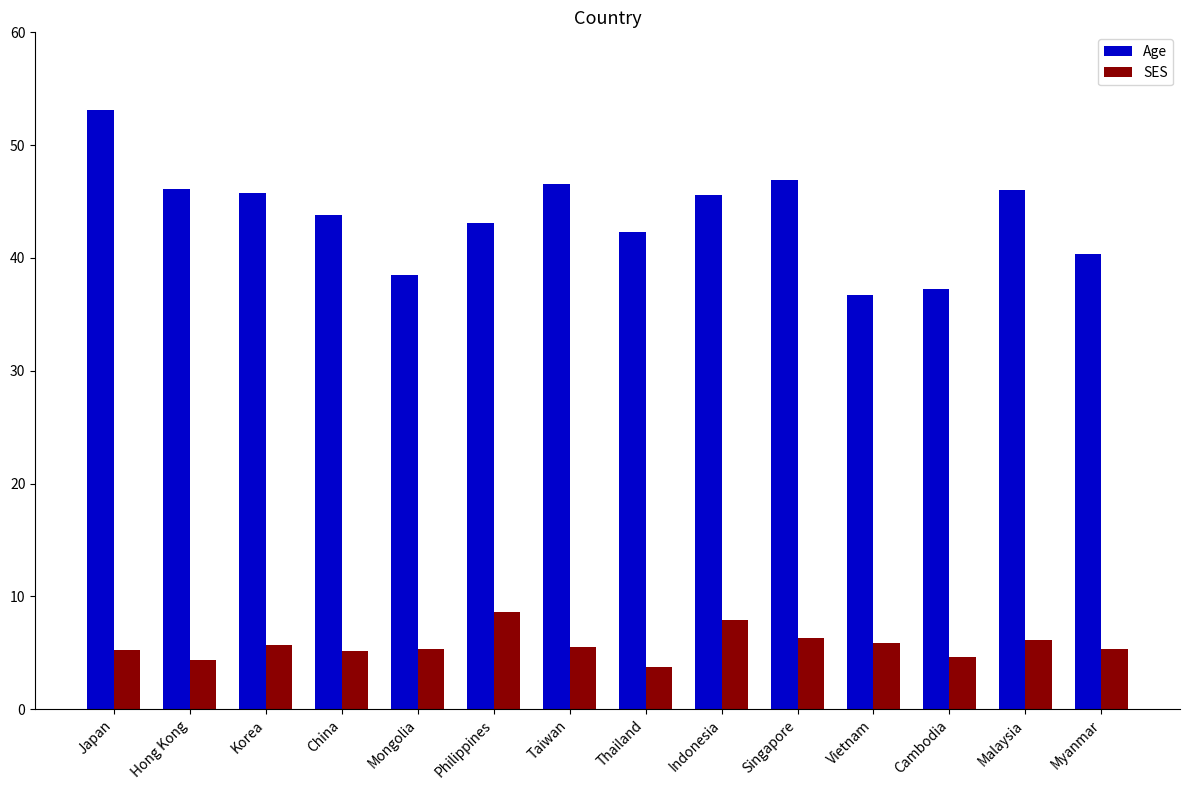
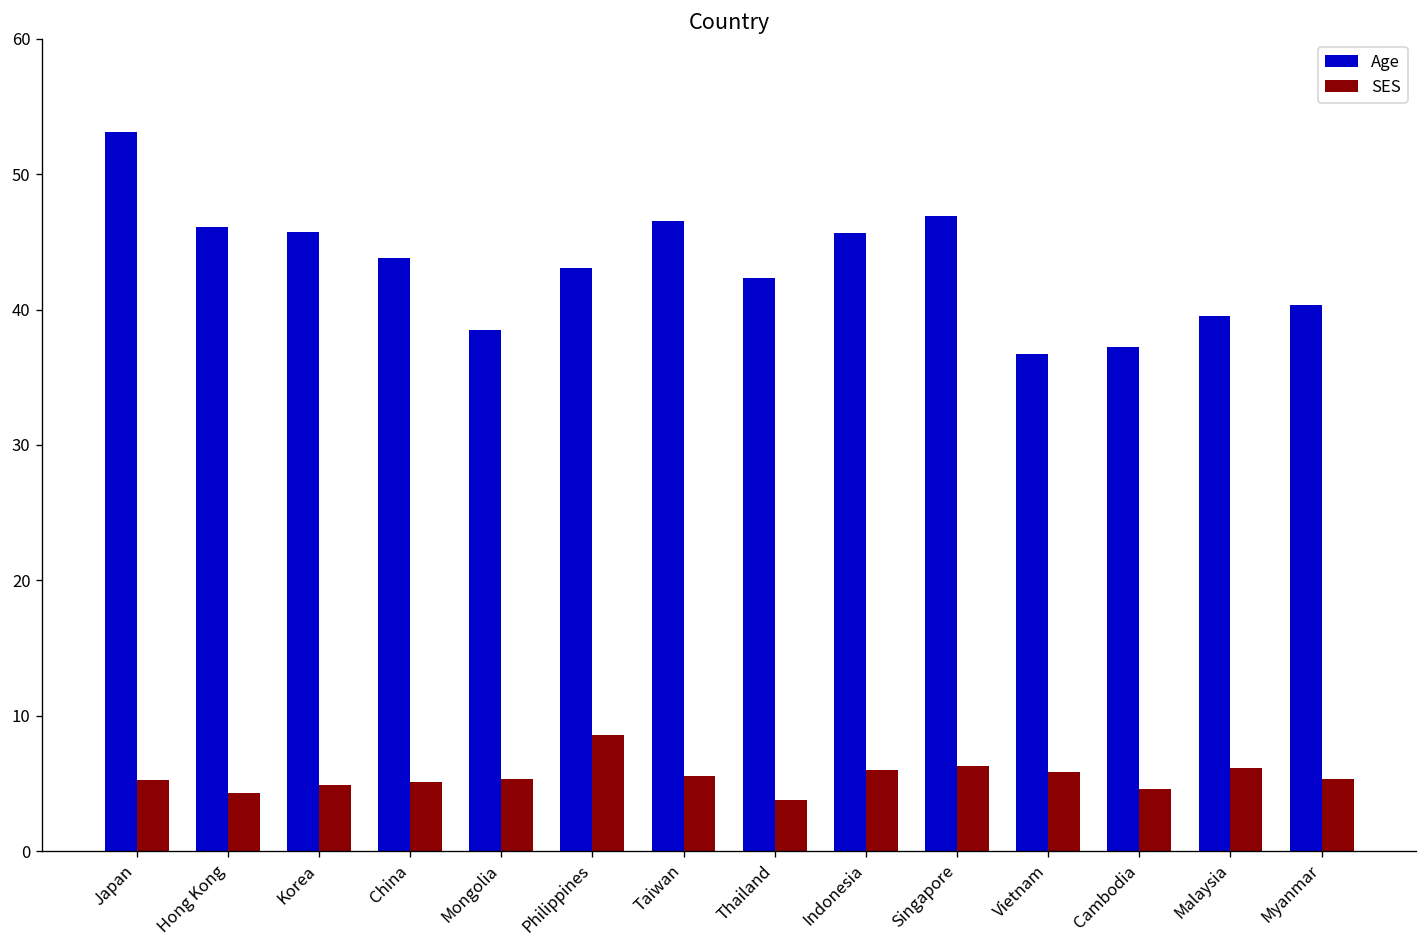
  {
    "Age": {
      "Japan": 53.1,
      "Hong Kong": 46.1,
      "Korea": 45.7,
      "China": 43.8,
      "Mongolia": 38.5,
      "Philippines": 43.1,
      "Taiwan": 46.5,
      "Thailand": 42.3,
      "Indonesia": 45.6,
      "Singapore": 46.9,
      "Vietnam": 36.7,
      "Cambodia": 37.2,
-     "Malaysia": 46.0,
+     "Malaysia": 39.6,
      "Myanmar": 40.3
    },
    "SES": {
      "Japan": 5.2,
      "Hong Kong": 4.3,
-     "Korea": 5.7,
+     "Korea": 4.9,
      "China": 5.1,
      "Mongolia": 5.3,
      "Philippines": 8.6,
      "Taiwan": 5.5,
      "Thailand": 3.8,
-     "Indonesia": 7.9,
+     "Indonesia": 6.0,
      "Singapore": 6.3,
      "Vietnam": 5.9,
      "Cambodia": 4.6,
      "Malaysia": 6.1,
      "Myanmar": 5.3
    }
  }
